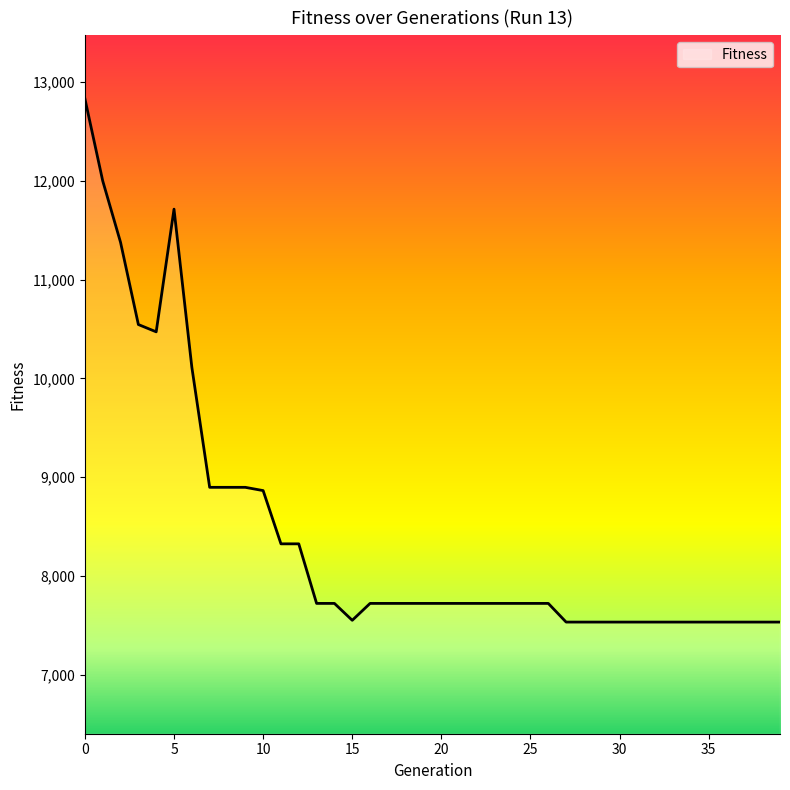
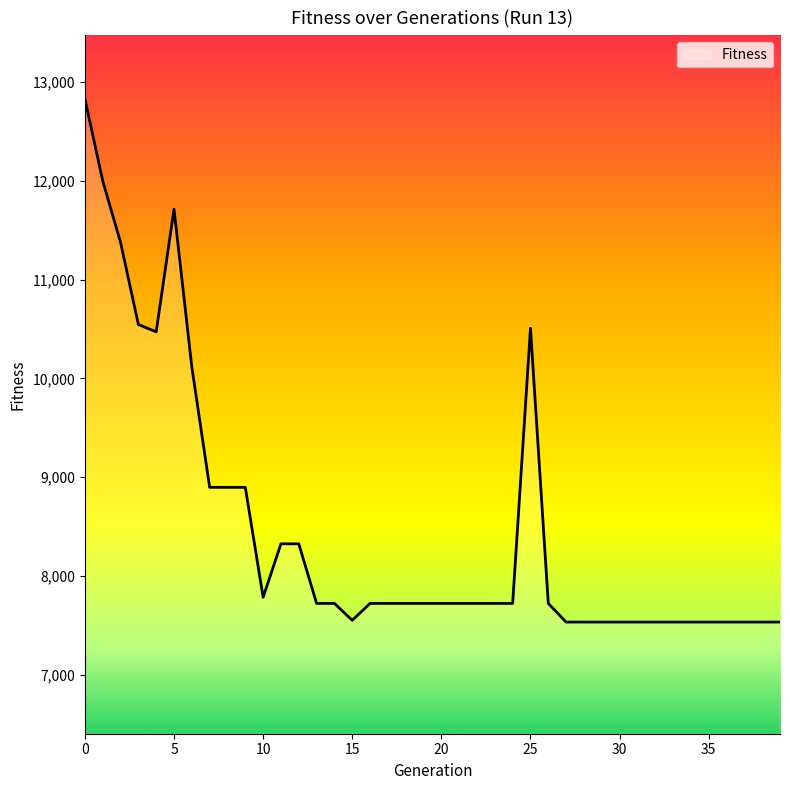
  {
    "0": "12,800",
    "5": "11,700",
-   "10": "8,900",
+   "10": "7,800",
    "15": "7,600",
    "20": "7,700",
-   "25": "7,700",
+   "25": "10,500",
    "30": "7,500",
    "35": "7,500"
  }
